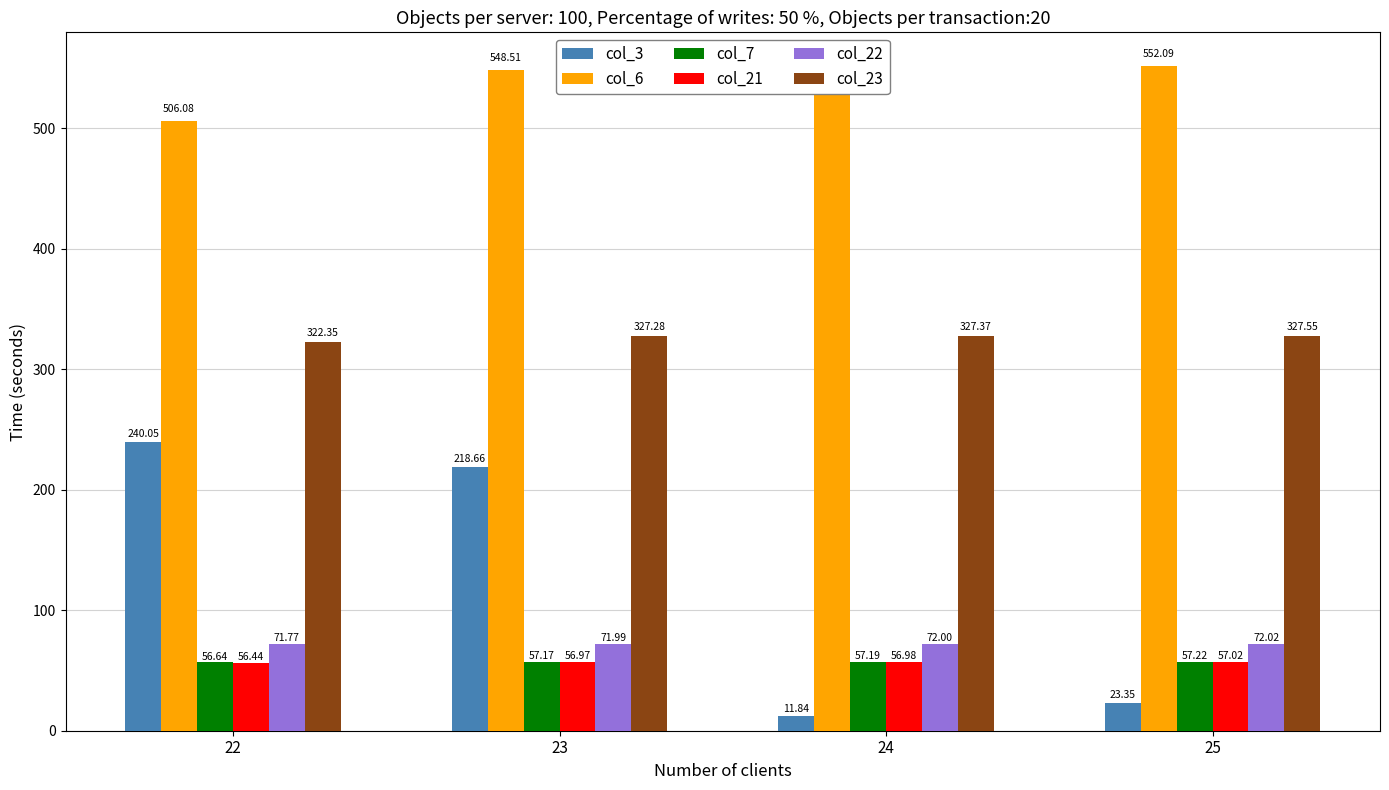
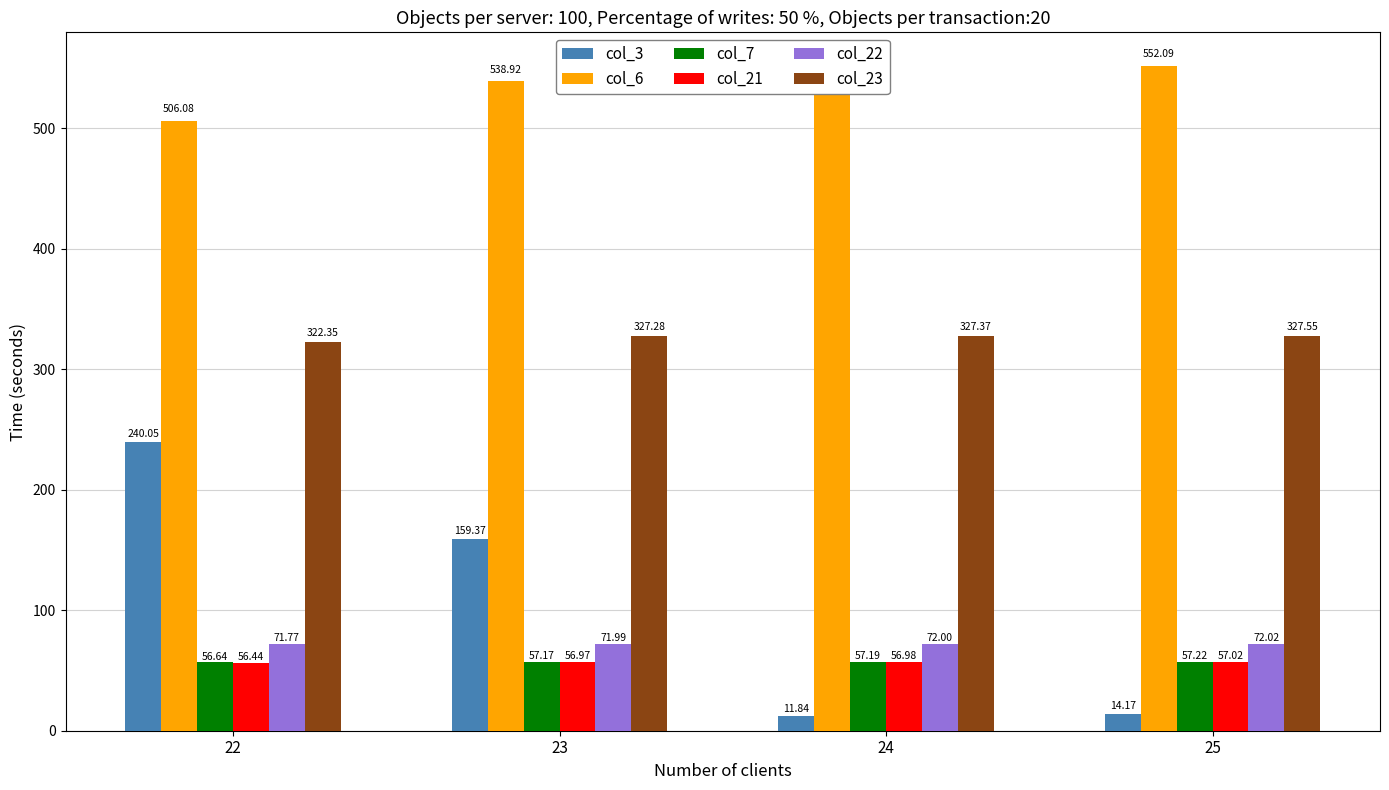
  {
    "col_3": {
      "22": 240.05,
-     "23": 218.66,
+     "23": 159.37,
      "24": 11.84,
-     "25": 23.35
+     "25": 14.17
    },
    "col_6": {
      "22": 506.08,
-     "23": 548.51,
+     "23": 538.92,
      "25": 552.09
    },
    "col_7": {
      "22": 56.64,
      "23": 57.17,
      "24": 57.19,
      "25": 57.22
    },
    "col_21": {
      "22": 56.44,
      "23": 56.97,
      "24": 56.98,
      "25": 57.02
    },
    "col_22": {
      "22": 71.77,
      "23": 71.99,
      "24": 72.00,
      "25": 72.02
    },
    "col_23": {
      "22": 322.35,
      "23": 327.28,
      "24": 327.37,
      "25": 327.55
    }
  }
